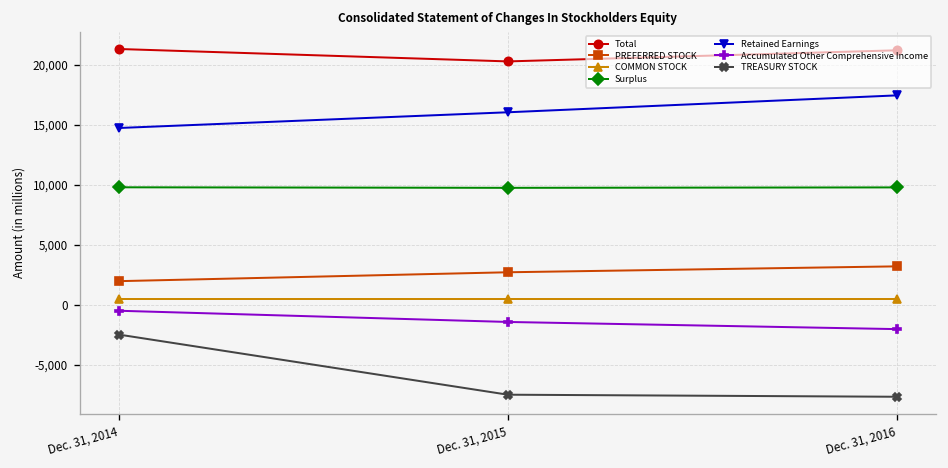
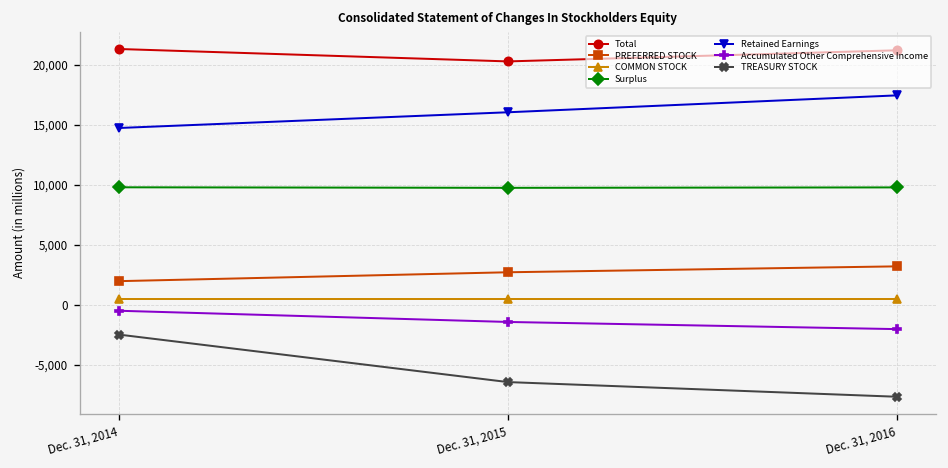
  {
    "Total": {
      "Dec. 31, 2014": "21,000",
      "Dec. 31, 2015": "20,000"
    },
    "PREFERRED STOCK": {
      "Dec. 31, 2014": "2,000",
      "Dec. 31, 2015": "3,000",
      "Dec. 31, 2016": "3,000"
    },
    "COMMON STOCK": {
      "Dec. 31, 2014": "1,000",
      "Dec. 31, 2015": "1,000",
      "Dec. 31, 2016": "1,000"
    },
    "Surplus": {
      "Dec. 31, 2014": "10,000",
      "Dec. 31, 2015": "10,000",
      "Dec. 31, 2016": "10,000"
    },
    "Retained Earnings": {
      "Dec. 31, 2014": "15,000",
      "Dec. 31, 2015": "16,000",
      "Dec. 31, 2016": "17,000"
    },
    "Accumulated Other Comprehensive Income": {
      "Dec. 31, 2014": "-1,000",
      "Dec. 31, 2015": "-1,000",
      "Dec. 31, 2016": "-2,000"
    },
    "TREASURY STOCK": {
      "Dec. 31, 2014": "-2,000",
-     "Dec. 31, 2015": "-8,000",
+     "Dec. 31, 2015": "-6,000",
      "Dec. 31, 2016": "-8,000"
    }
  }
